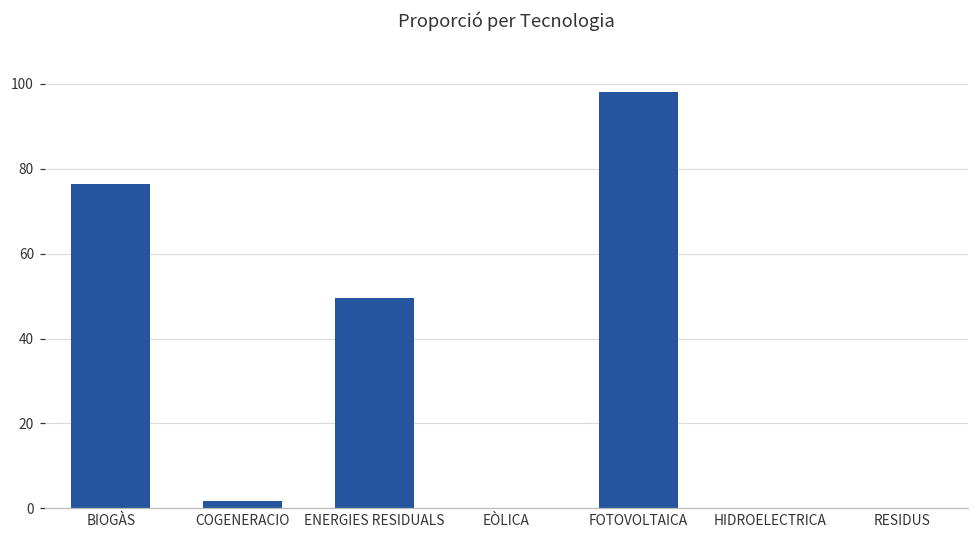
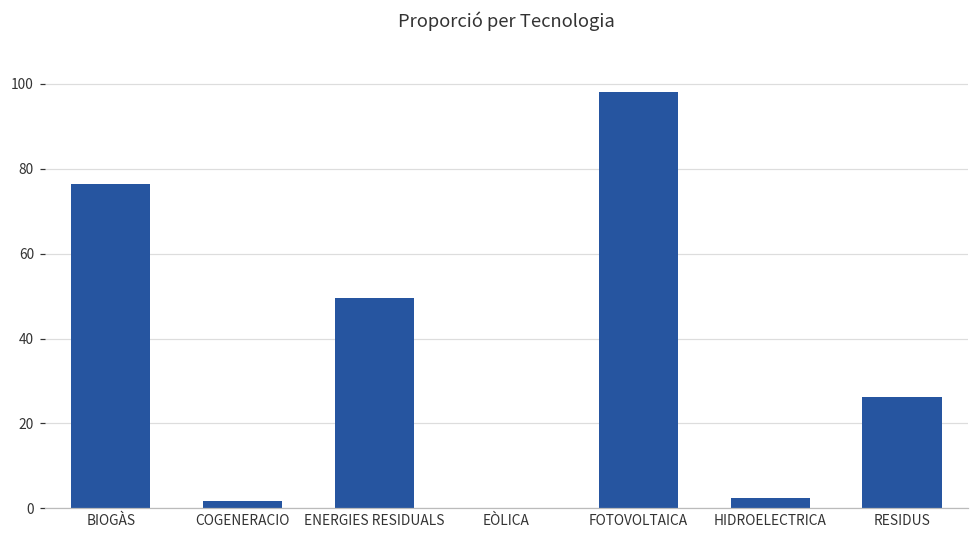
  {
    "BIOGÀS": 76,
    "COGENERACIO": 2,
    "ENERGIES RESIDUALS": 49,
    "FOTOVOLTAICA": 98,
-   "HIDROELECTRICA": 0,
-   "RESIDUS": 0
+   "HIDROELECTRICA": 2,
+   "RESIDUS": 26
  }
